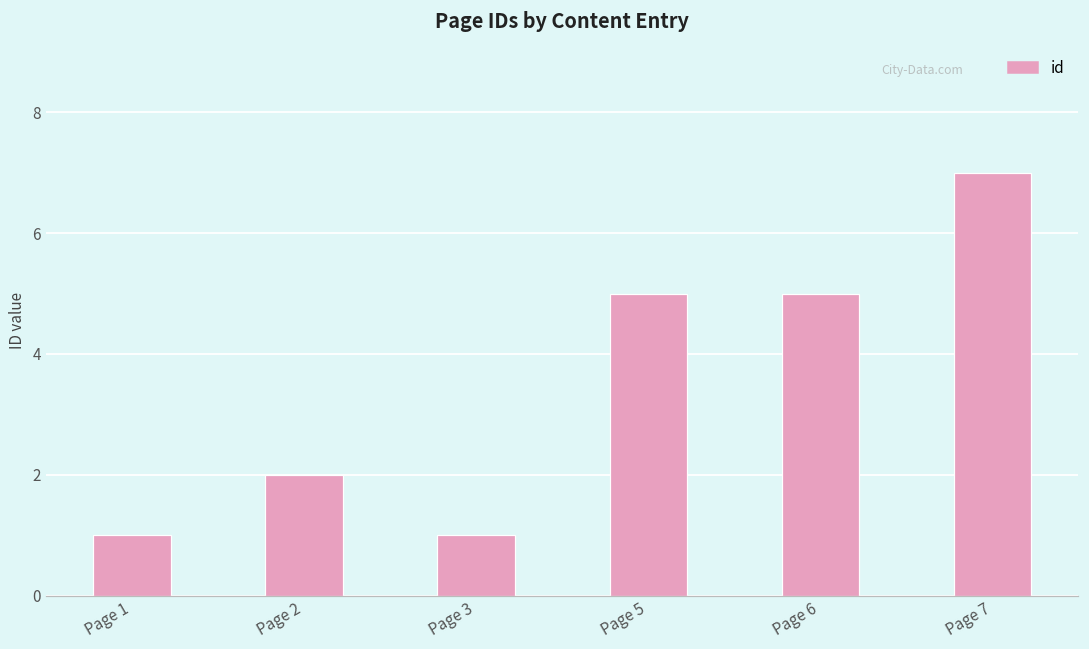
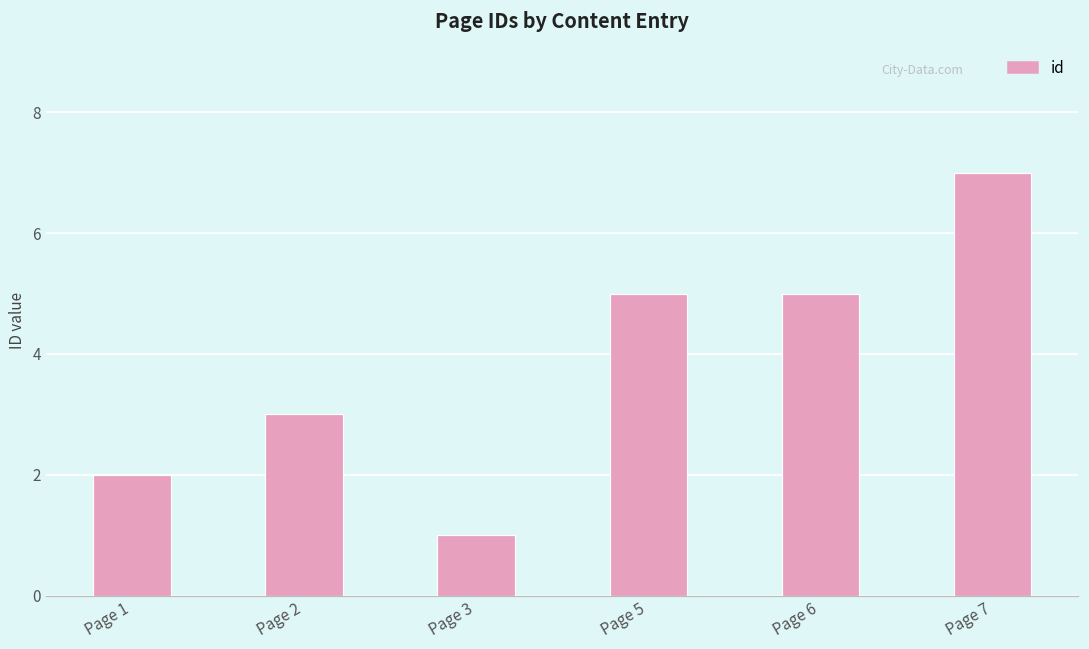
  {
-   "Page 1": 1,
-   "Page 2": 2,
+   "Page 1": 2,
+   "Page 2": 3,
    "Page 3": 1,
    "Page 5": 5,
    "Page 6": 5,
    "Page 7": 7
  }
